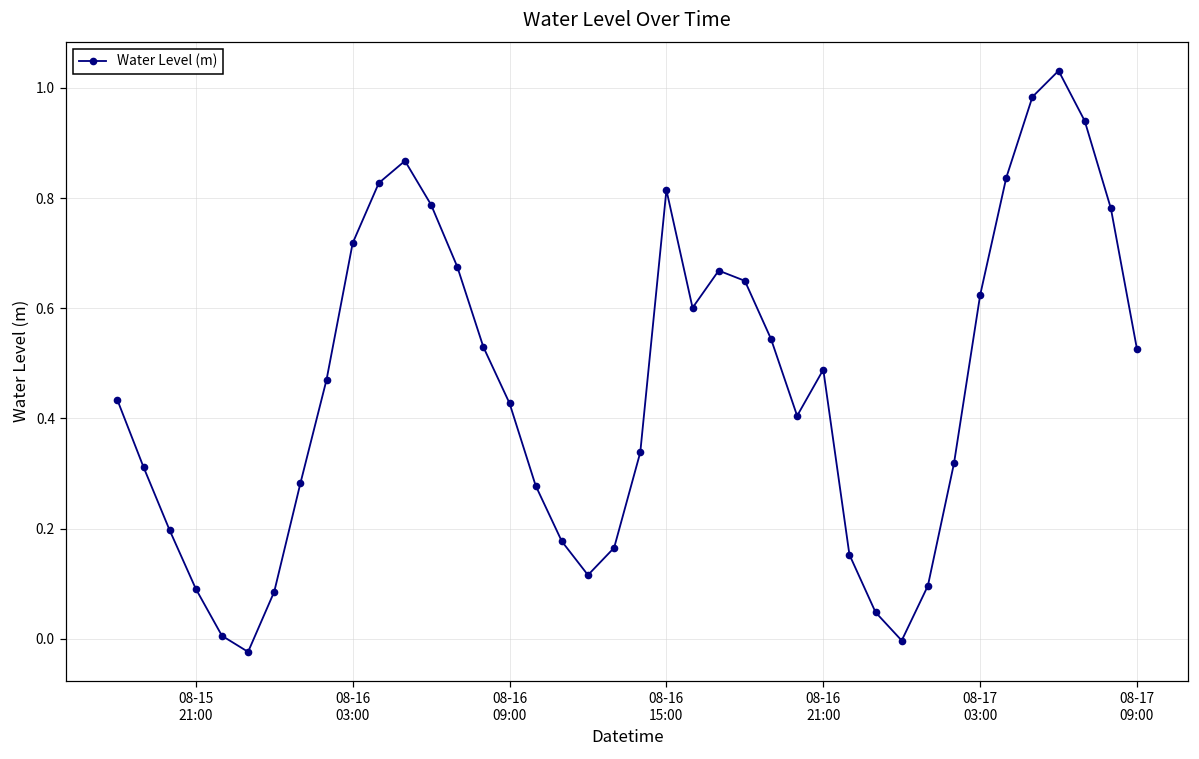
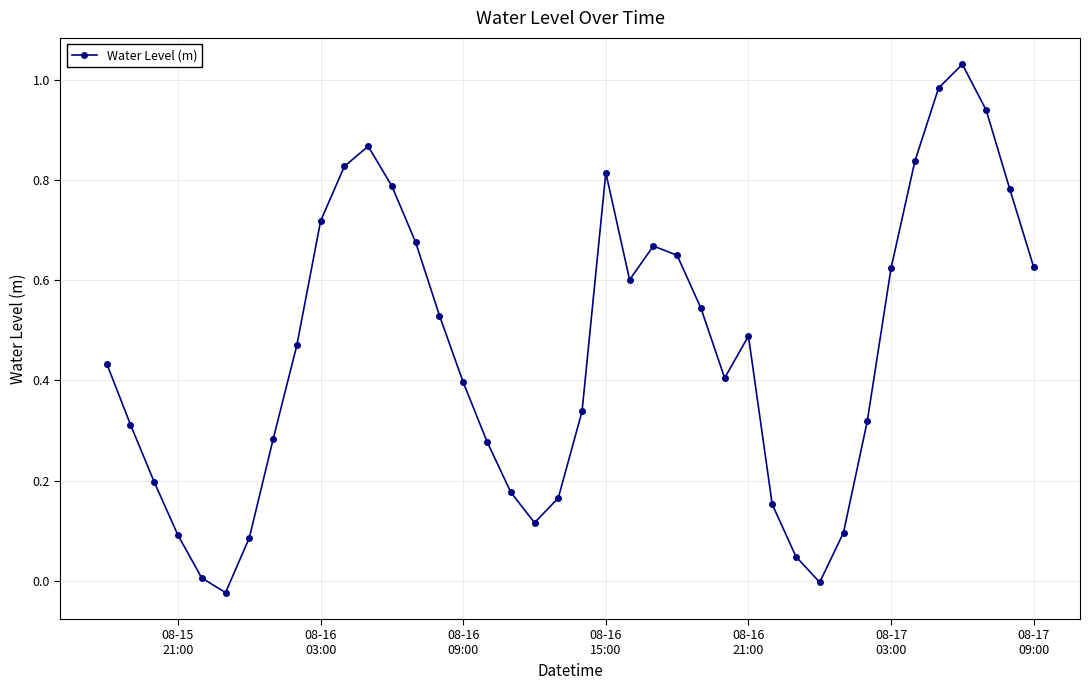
  {
    "08-15 21:00": 0.09,
    "08-16 03:00": 0.72,
-   "08-16 09:00": 0.43,
+   "08-16 09:00": 0.40,
    "08-16 15:00": 0.81,
    "08-16 21:00": 0.49,
    "08-17 03:00": 0.62,
-   "08-17 09:00": 0.53
+   "08-17 09:00": 0.63
  }
